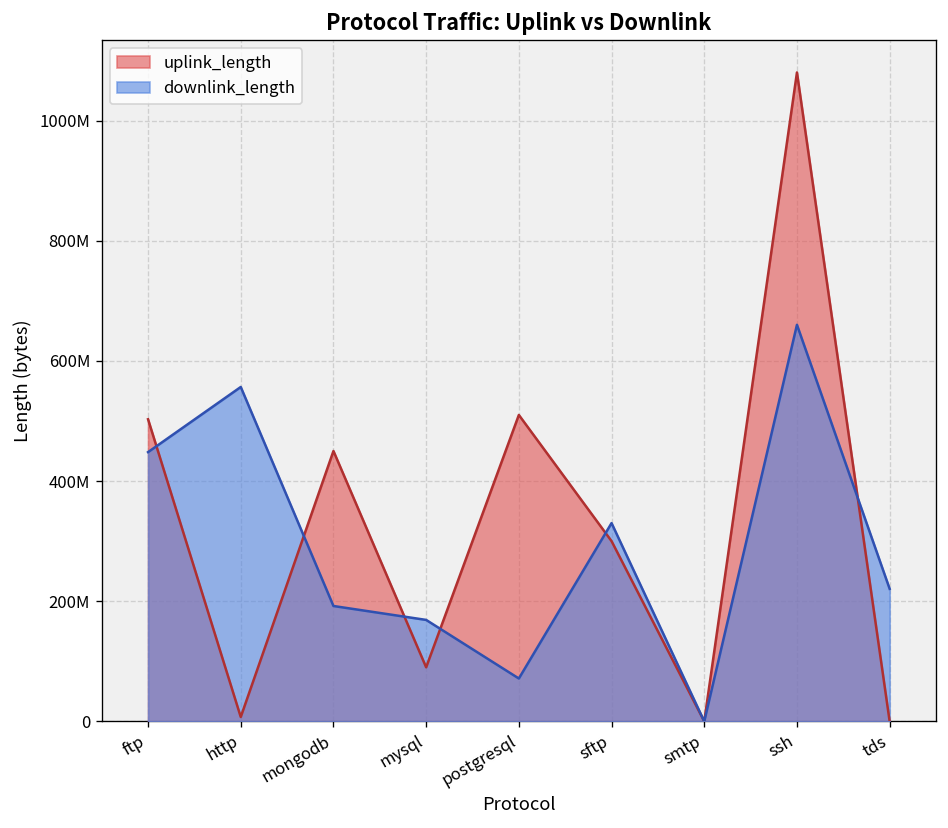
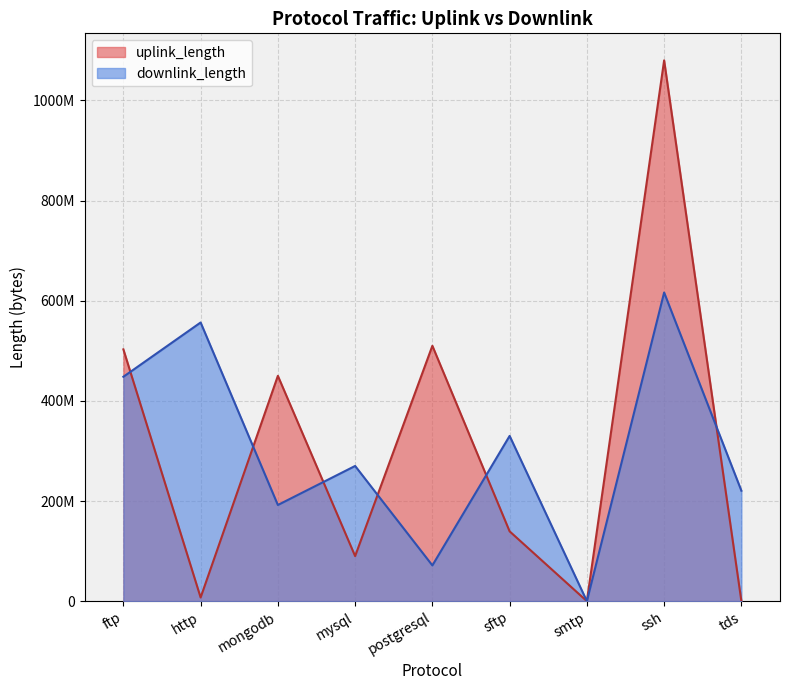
  {
    "uplink_length": {
      "ftp": 500000000,
      "http": 10000000,
      "mongodb": 450000000,
      "mysql": 90000000,
      "postgresql": 510000000,
-     "sftp": 300000000,
+     "sftp": 140000000,
      "ssh": 1080000000,
      "tds": 0
    },
    "downlink_length": {
      "ftp": 450000000,
      "http": 560000000,
      "mongodb": 190000000,
-     "mysql": 170000000,
+     "mysql": 270000000,
      "postgresql": 70000000,
      "sftp": 330000000,
-     "ssh": 660000000,
+     "ssh": 620000000,
      "tds": 220000000
    }
  }
